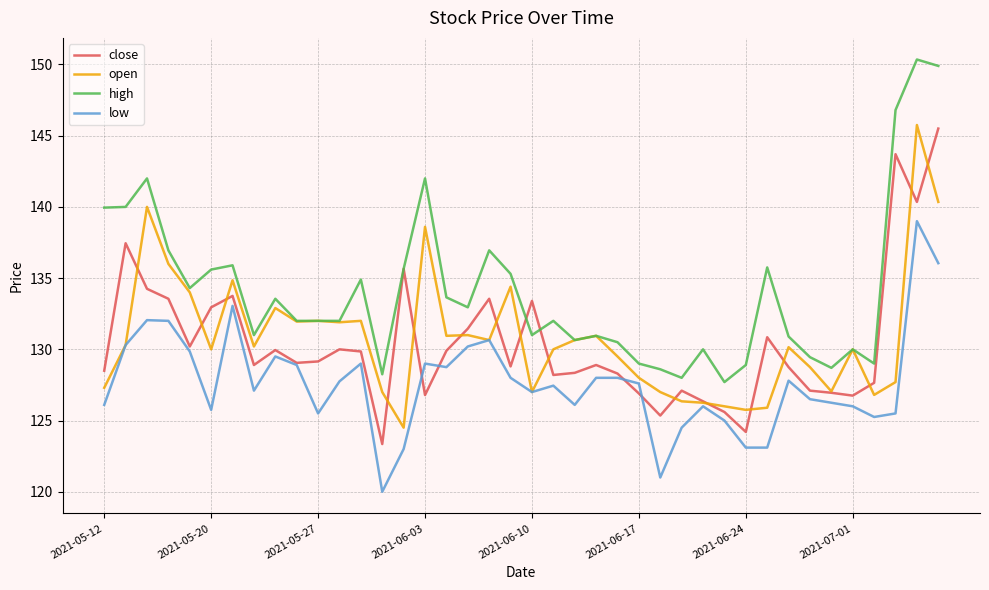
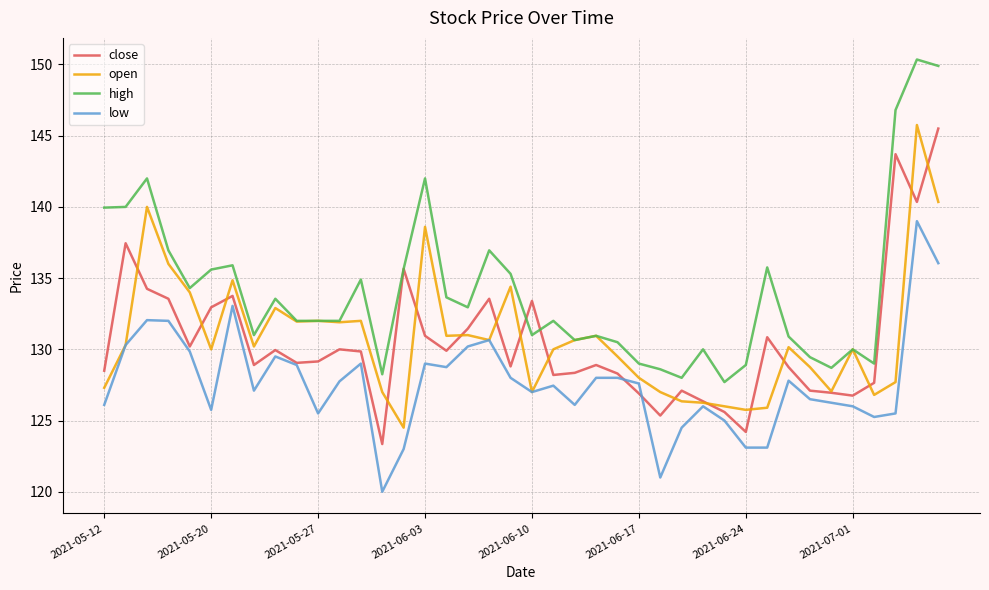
  {
    "close": {
      "2021-05-12": 128.5,
      "2021-05-20": 133.0,
      "2021-05-27": 129.2,
-     "2021-06-03": 126.8,
+     "2021-06-03": 131.0,
      "2021-06-10": 133.4,
      "2021-06-17": 126.9,
      "2021-06-24": 124.2,
      "2021-07-01": 126.8
    },
    "open": {
      "2021-05-12": 127.3,
      "2021-05-20": 130.0,
      "2021-06-03": 138.6,
      "2021-06-17": 128.0,
      "2021-06-24": 125.8
    },
    "high": {
      "2021-05-12": 140.0,
      "2021-05-20": 135.6,
      "2021-06-03": 142.0,
      "2021-06-10": 131.0,
      "2021-06-17": 129.0,
      "2021-06-24": 128.9
    },
    "low": {
      "2021-05-12": 126.1,
      "2021-05-20": 125.8,
      "2021-05-27": 125.5,
      "2021-06-03": 129.0,
      "2021-06-17": 127.6,
      "2021-06-24": 123.1,
      "2021-07-01": 126.0
    }
  }
